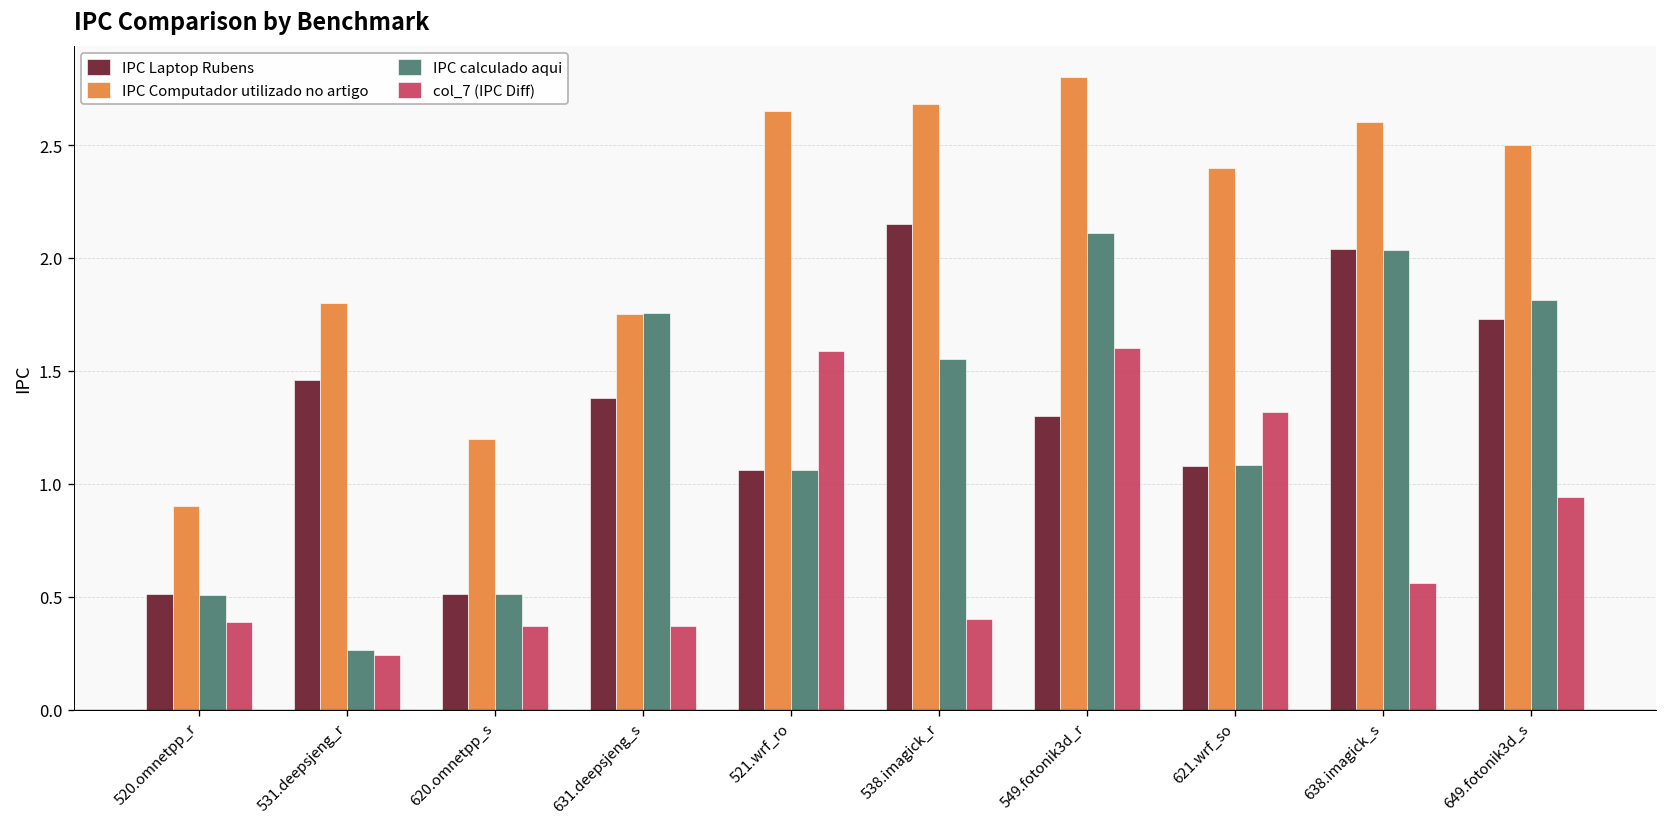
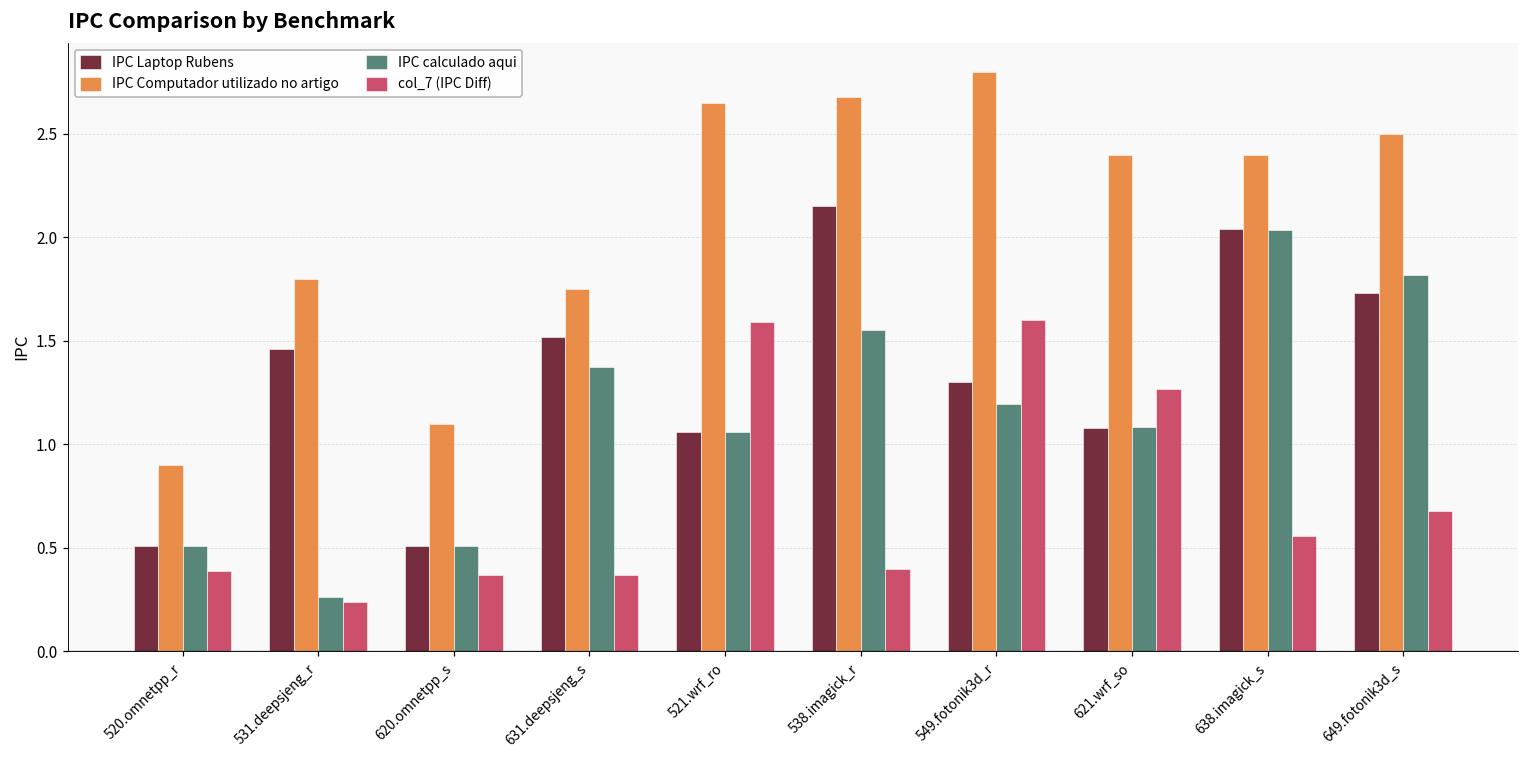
  {
    "IPC Laptop Rubens": {
      "520.omnetpp_r": 0.51,
      "531.deepsjeng_r": 1.46,
      "620.omnetpp_s": 0.51,
-     "631.deepsjeng_s": 1.38,
+     "631.deepsjeng_s": 1.52,
      "521.wrf_ro": 1.06,
      "538.imagick_r": 2.15,
      "549.fotonik3d_r": 1.30,
      "621.wrf_so": 1.08,
      "638.imagick_s": 2.04,
      "649.fotonik3d_s": 1.73
    },
    "IPC Computador utilizado no artigo": {
      "520.omnetpp_r": 0.9,
      "531.deepsjeng_r": 1.8,
-     "620.omnetpp_s": 1.2,
+     "620.omnetpp_s": 1.1,
      "631.deepsjeng_s": 1.75,
      "521.wrf_ro": 2.65,
      "538.imagick_r": 2.68,
      "549.fotonik3d_r": 2.8,
      "621.wrf_so": 2.4,
-     "638.imagick_s": 2.6,
+     "638.imagick_s": 2.4,
      "649.fotonik3d_s": 2.5
    },
    "IPC calculado aqui": {
      "520.omnetpp_r": 0.51,
      "531.deepsjeng_r": 0.26,
      "620.omnetpp_s": 0.51,
-     "631.deepsjeng_s": 1.76,
+     "631.deepsjeng_s": 1.38,
      "521.wrf_ro": 1.06,
      "538.imagick_r": 1.55,
-     "549.fotonik3d_r": 2.11,
+     "549.fotonik3d_r": 1.20,
      "621.wrf_so": 1.08,
      "638.imagick_s": 2.04,
      "649.fotonik3d_s": 1.82
    },
    "col_7 (IPC Diff)": {
      "520.omnetpp_r": 0.39,
      "531.deepsjeng_r": 0.24,
      "620.omnetpp_s": 0.37,
      "631.deepsjeng_s": 0.37,
      "521.wrf_ro": 1.59,
      "538.imagick_r": 0.40,
      "549.fotonik3d_r": 1.60,
-     "621.wrf_so": 1.32,
+     "621.wrf_so": 1.27,
      "638.imagick_s": 0.56,
-     "649.fotonik3d_s": 0.94
+     "649.fotonik3d_s": 0.68
    }
  }
